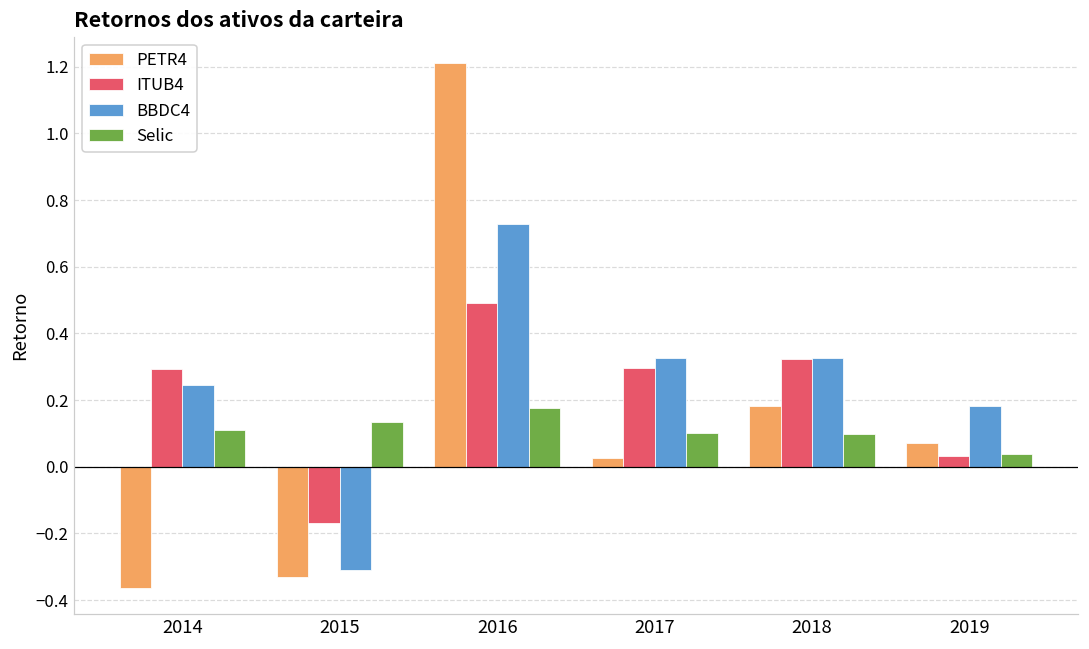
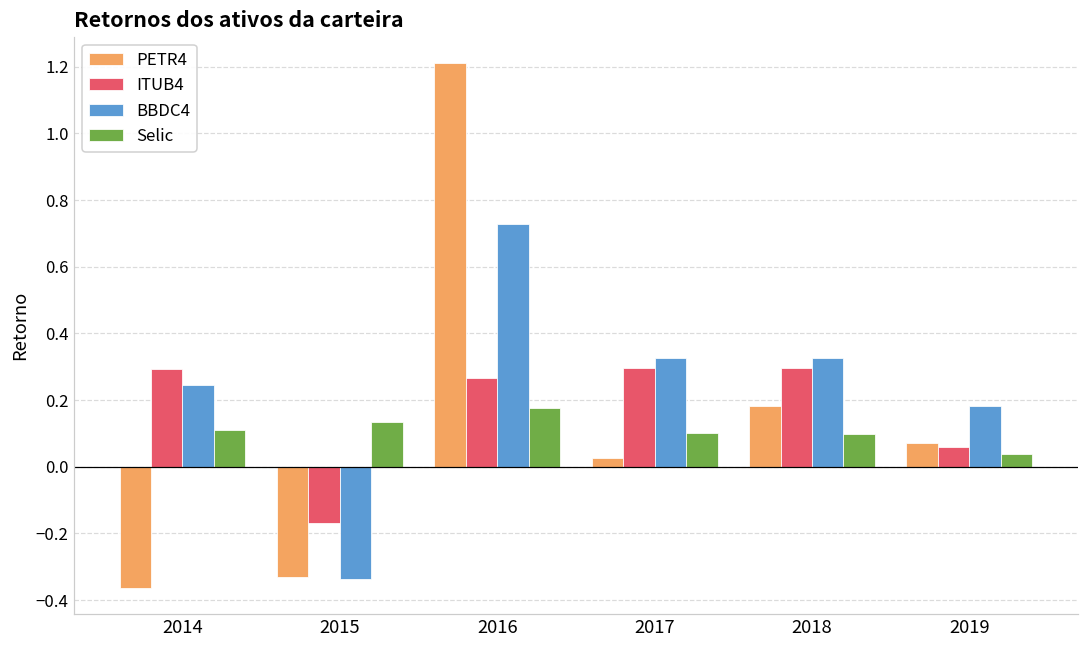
  {
    "PETR4": {
      "2014": -0.36,
      "2015": -0.33,
      "2016": 1.21,
      "2017": 0.03,
      "2018": 0.18,
      "2019": 0.07
    },
    "ITUB4": {
      "2014": 0.29,
      "2015": -0.17,
-     "2016": 0.49,
+     "2016": 0.27,
      "2017": 0.30,
-     "2018": 0.32,
-     "2019": 0.03
+     "2018": 0.30,
+     "2019": 0.06
    },
    "BBDC4": {
      "2014": 0.25,
-     "2015": -0.31,
+     "2015": -0.34,
      "2016": 0.73,
      "2017": 0.33,
      "2018": 0.33,
      "2019": 0.18
    },
    "Selic": {
      "2014": 0.11,
      "2015": 0.13,
      "2016": 0.18,
      "2017": 0.10,
      "2018": 0.10,
      "2019": 0.04
    }
  }
